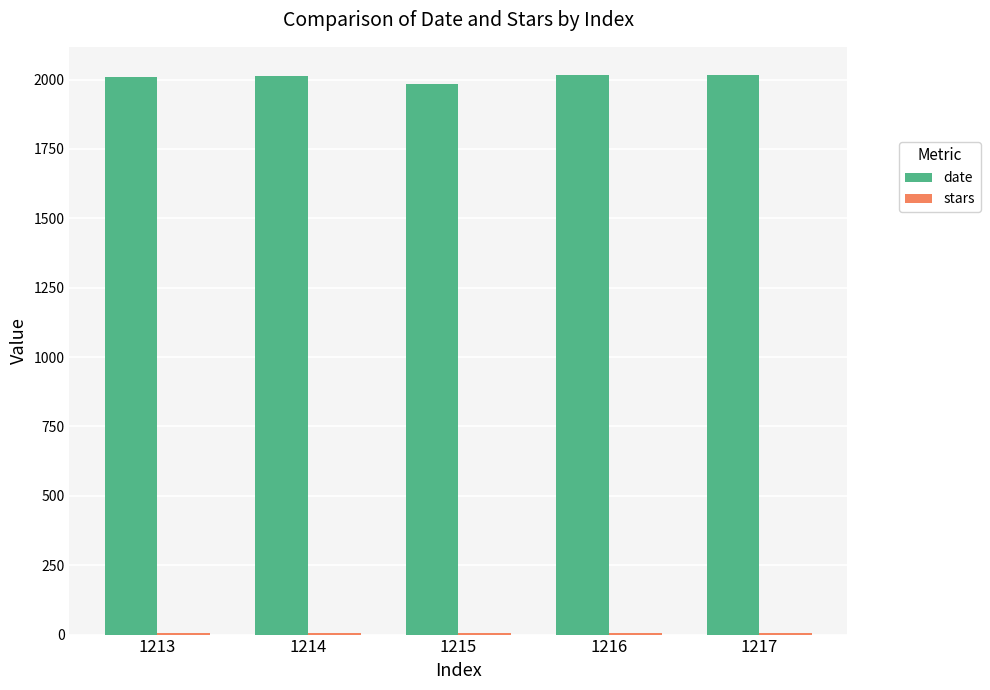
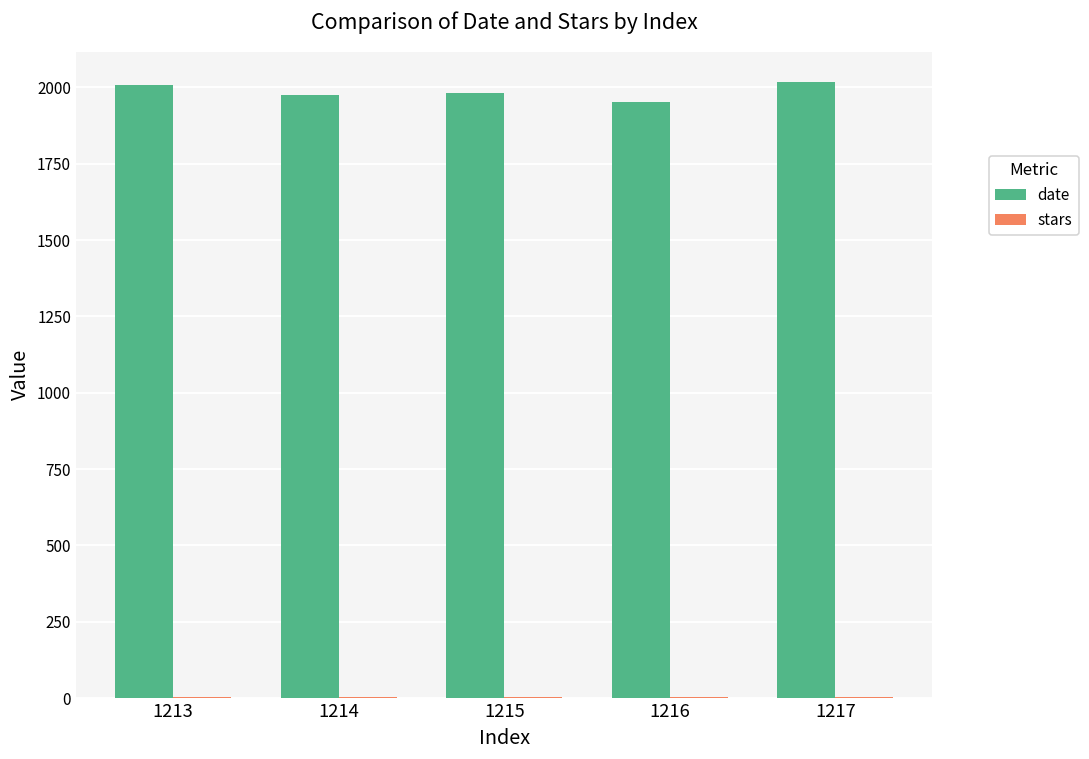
  {
    "date": {
      "1213": 2010,
-     "1214": 2010,
+     "1214": 1980,
      "1215": 1980,
-     "1216": 2020,
+     "1216": 1950,
      "1217": 2020
    }
  }
